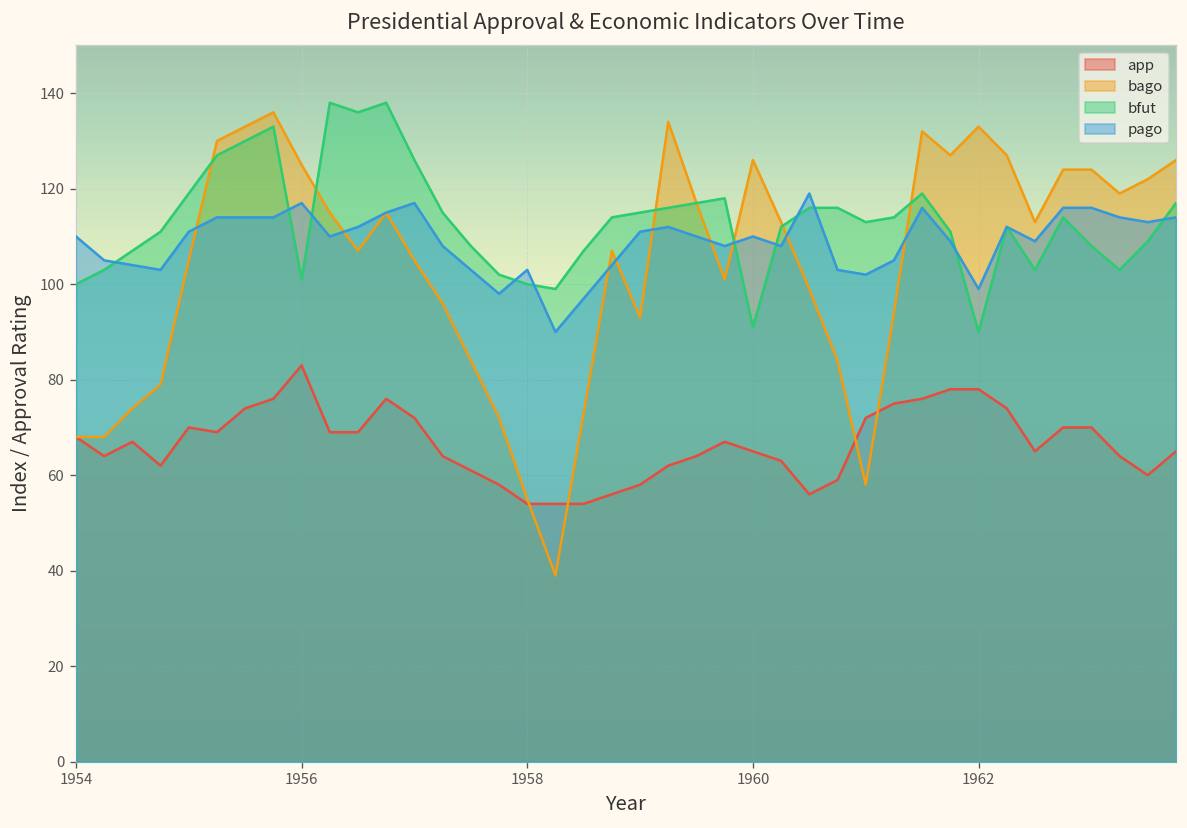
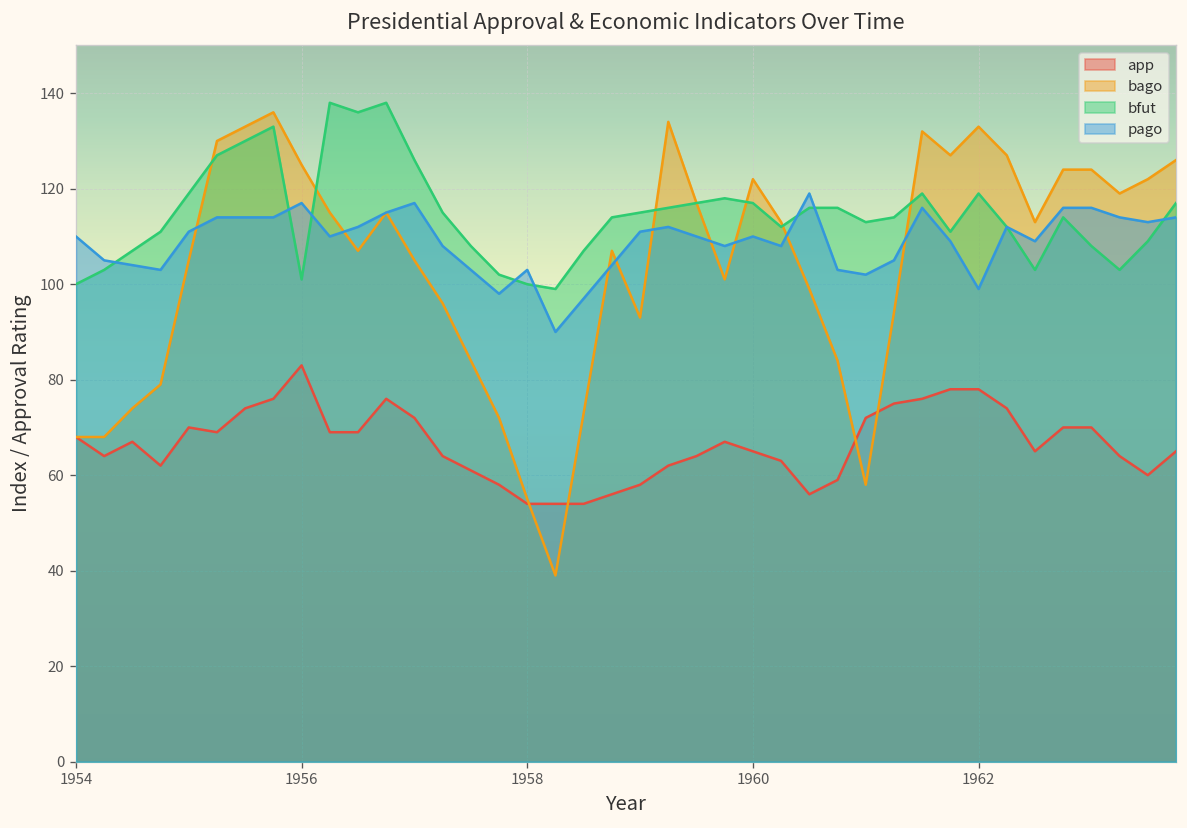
  {
    "app": {
      "1956": 83,
      "1958": 54,
      "1960": 65,
      "1962": 78
    },
    "bago": {
      "1956": 125,
      "1958": 55,
-     "1960": 126,
+     "1960": 122,
      "1962": 133
    },
    "bfut": {
      "1954": 100,
      "1956": 101,
      "1958": 100,
-     "1960": 91,
-     "1962": 90
+     "1960": 117,
+     "1962": 119
    },
    "pago": {
      "1954": 110,
      "1956": 117,
      "1958": 103,
      "1960": 110,
      "1962": 99
    }
  }
